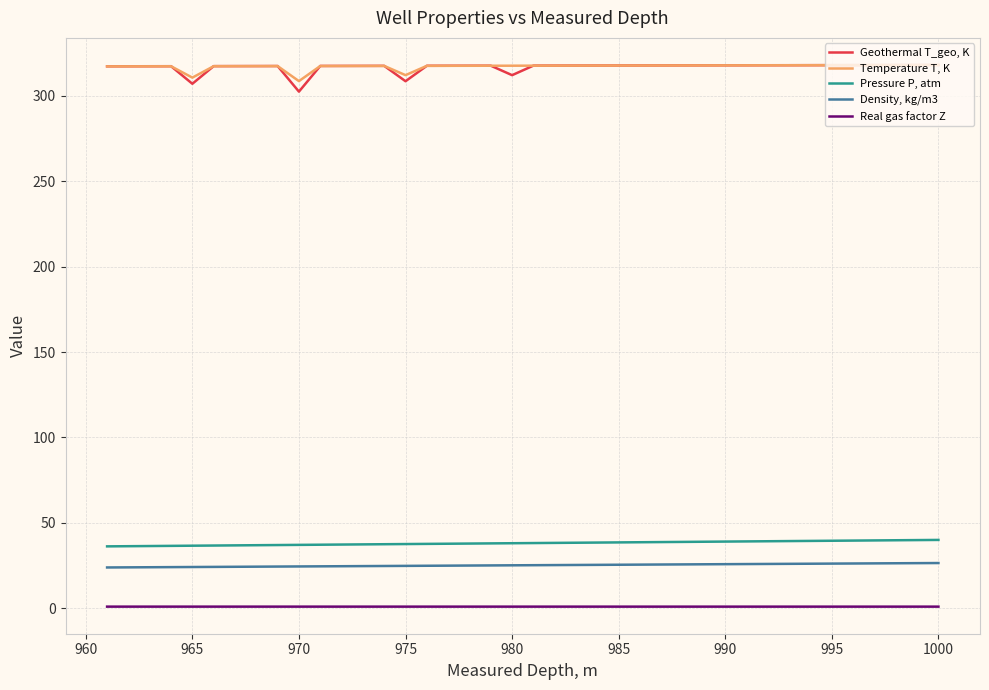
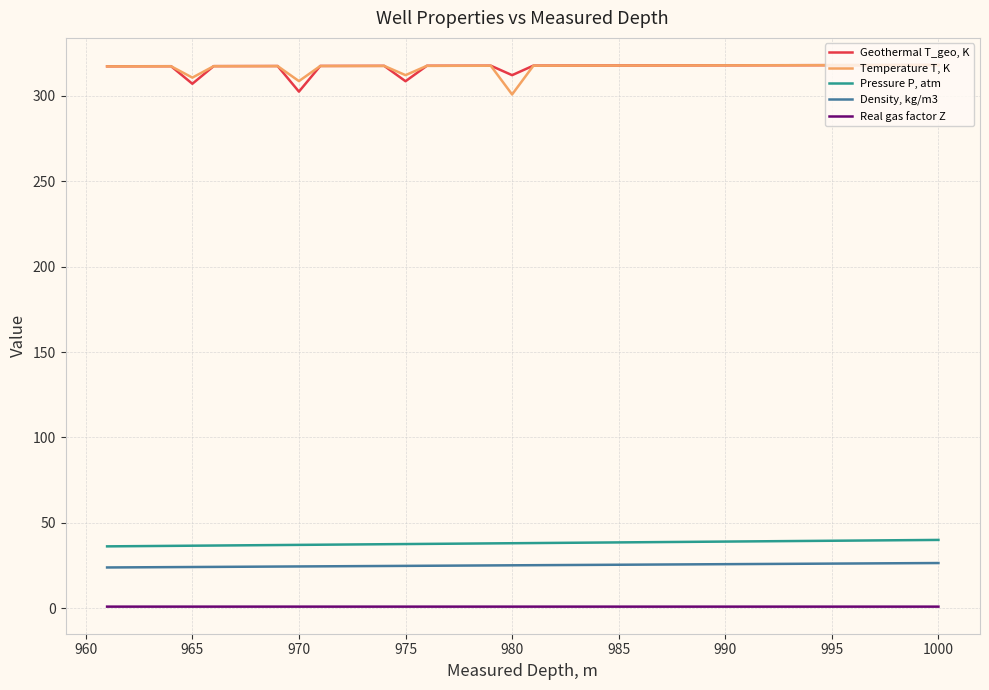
  {
    "Geothermal T_geo, K": {
      "965": 307,
      "970": 303,
      "975": 309,
      "980": 312
    },
    "Temperature T, K": {
      "965": 311,
      "970": 309,
      "975": 312,
-     "980": 318
+     "980": 301
    },
    "Real gas factor Z": {
      "965": 1,
      "970": 1,
      "975": 1,
      "980": 1,
      "985": 1,
      "990": 1,
      "995": 1,
      "1000": 1
    }
  }
